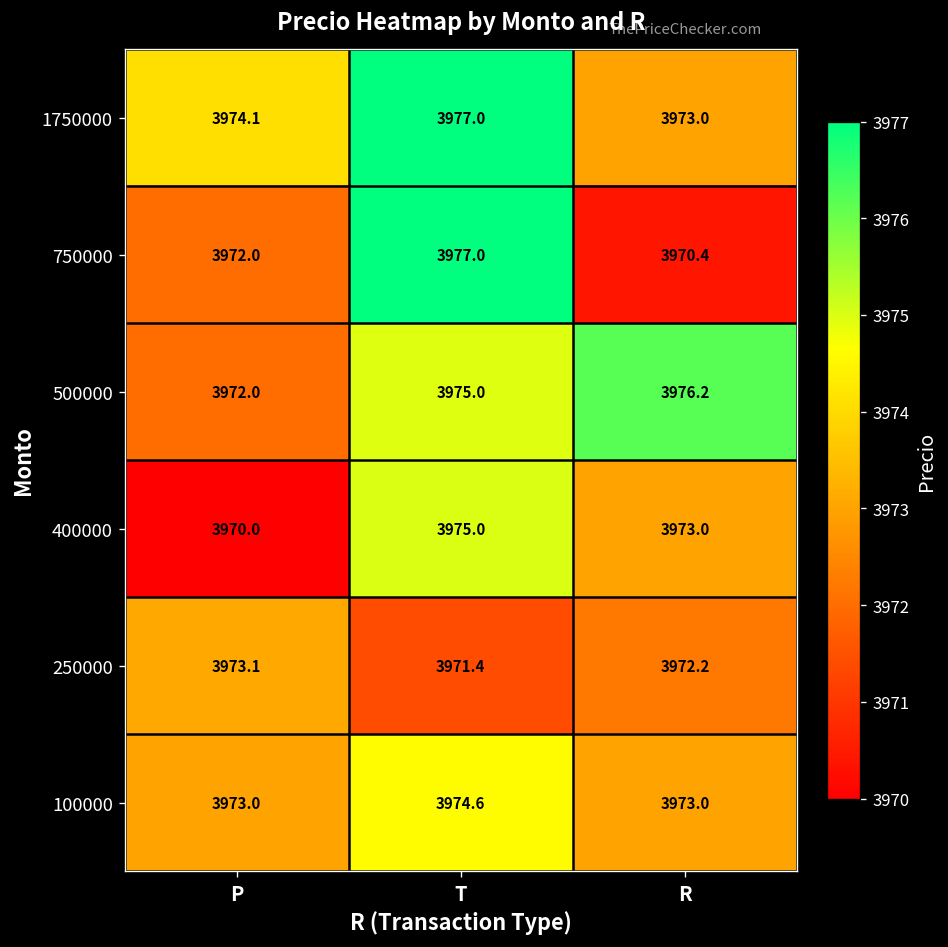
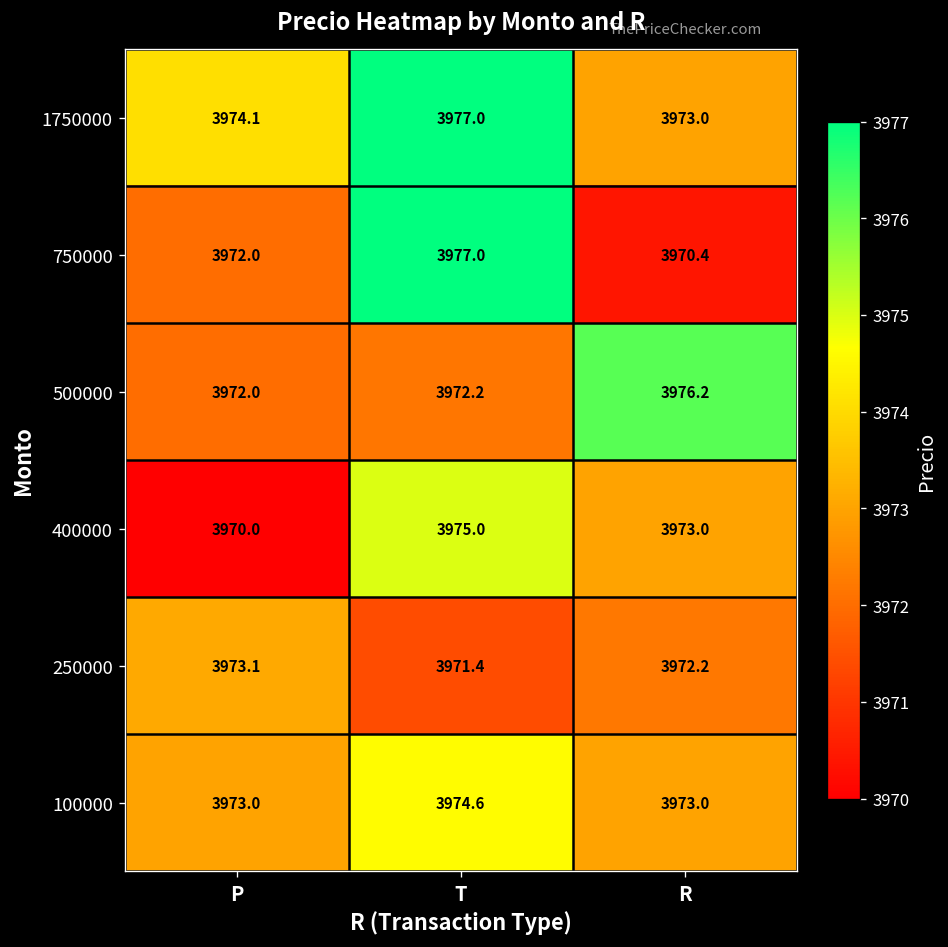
  {
    "1750000": {
      "P": 3974.1,
      "T": 3977.0,
      "R": 3973.0
    },
    "750000": {
      "P": 3972.0,
      "T": 3977.0,
      "R": 3970.4
    },
    "500000": {
      "P": 3972.0,
-     "T": 3975.0,
+     "T": 3972.2,
      "R": 3976.2
    },
    "400000": {
      "P": 3970.0,
      "T": 3975.0,
      "R": 3973.0
    },
    "250000": {
      "P": 3973.1,
      "T": 3971.4,
      "R": 3972.2
    },
    "100000": {
      "P": 3973.0,
      "T": 3974.6,
      "R": 3973.0
    }
  }
